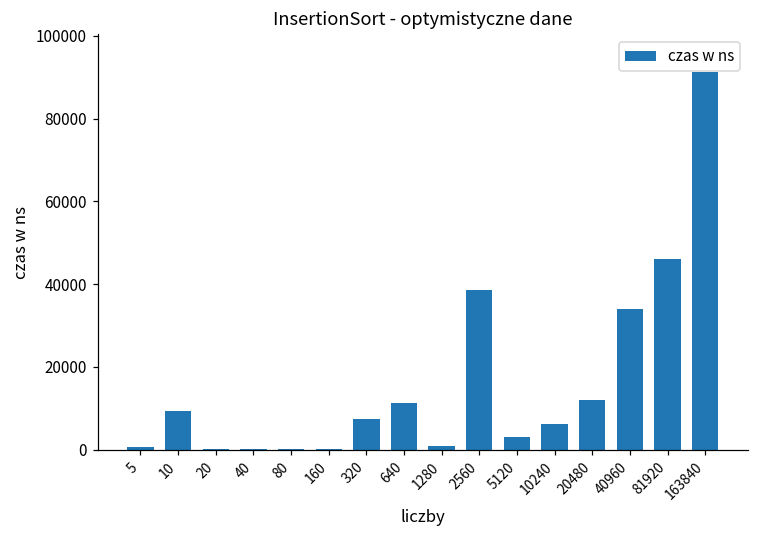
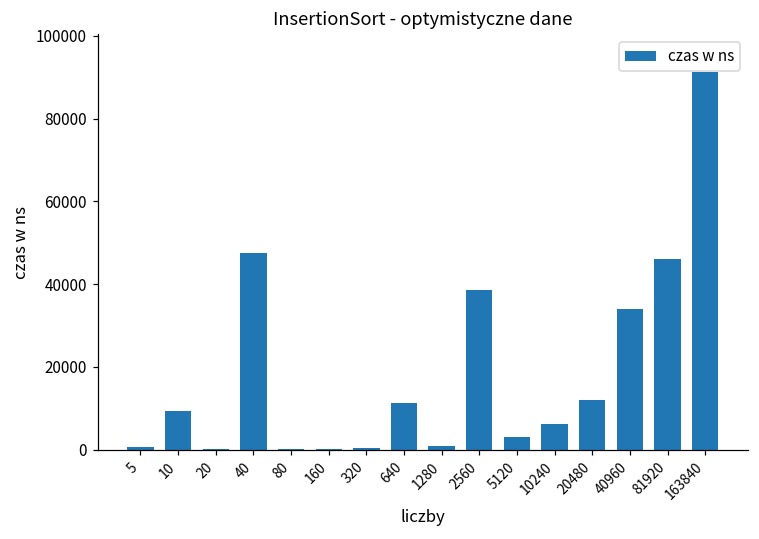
  {
    "5": 1000,
    "10": 9000,
-   "40": 0,
-   "320": 7000,
+   "40": 48000,
+   "320": 0,
    "640": 11000,
    "1280": 1000,
    "2560": 39000,
    "5120": 3000,
    "10240": 6000,
    "20480": 12000,
    "40960": 34000,
    "81920": 46000,
    "163840": 91000
  }
